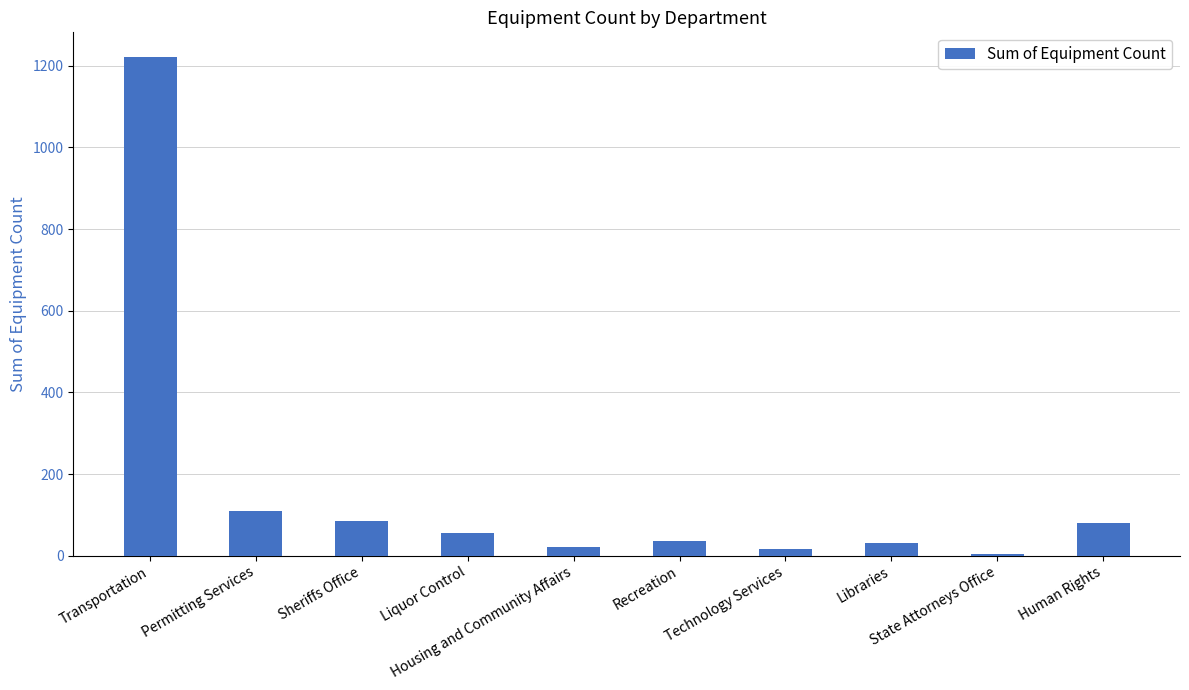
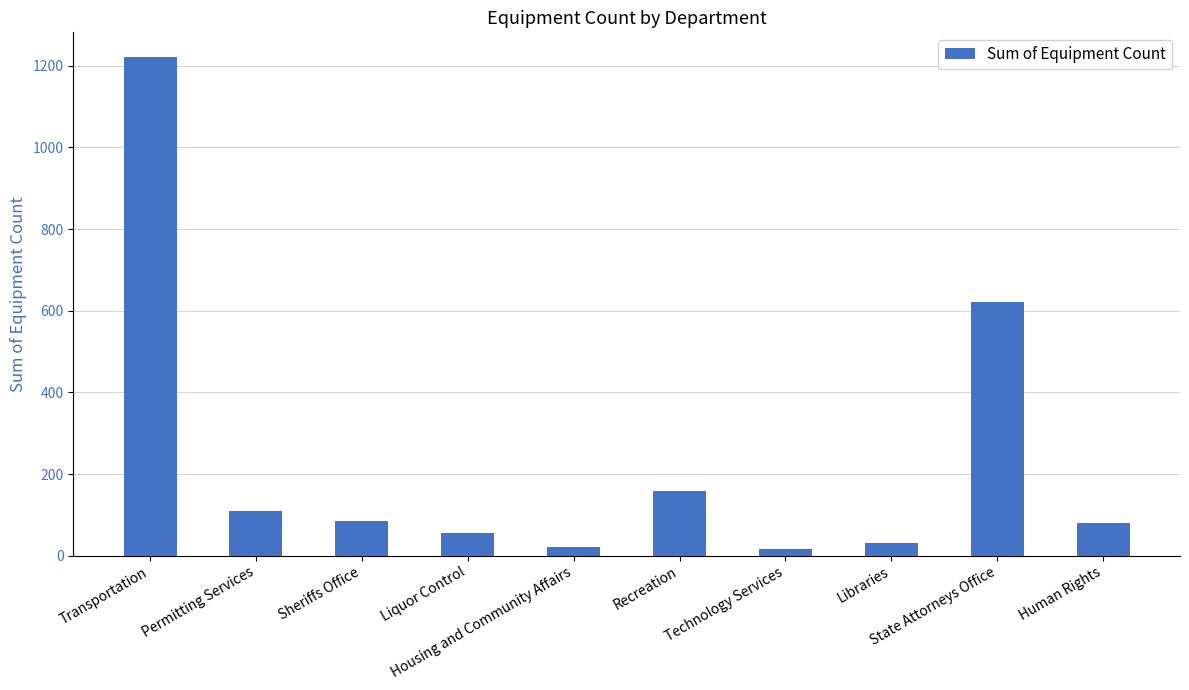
  {
    "Transportation": 1220,
    "Permitting Services": 110,
    "Sheriffs Office": 90,
    "Liquor Control": 60,
    "Housing and Community Affairs": 20,
-   "Recreation": 40,
+   "Recreation": 160,
    "Technology Services": 20,
    "Libraries": 30,
-   "State Attorneys Office": 10,
+   "State Attorneys Office": 620,
    "Human Rights": 80
  }
